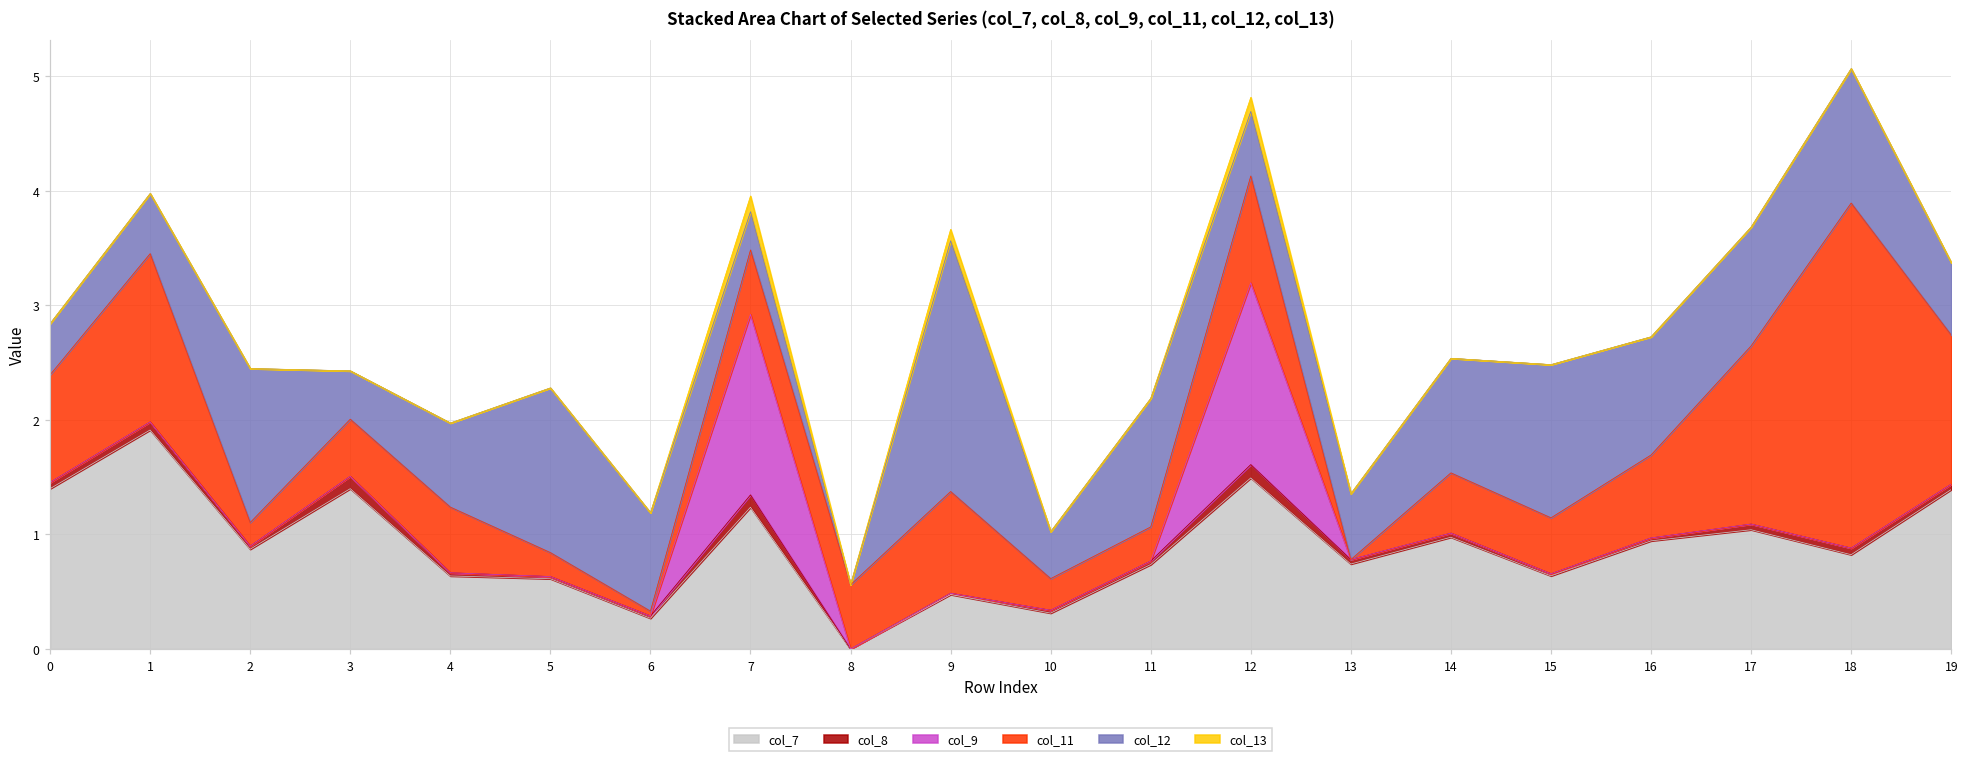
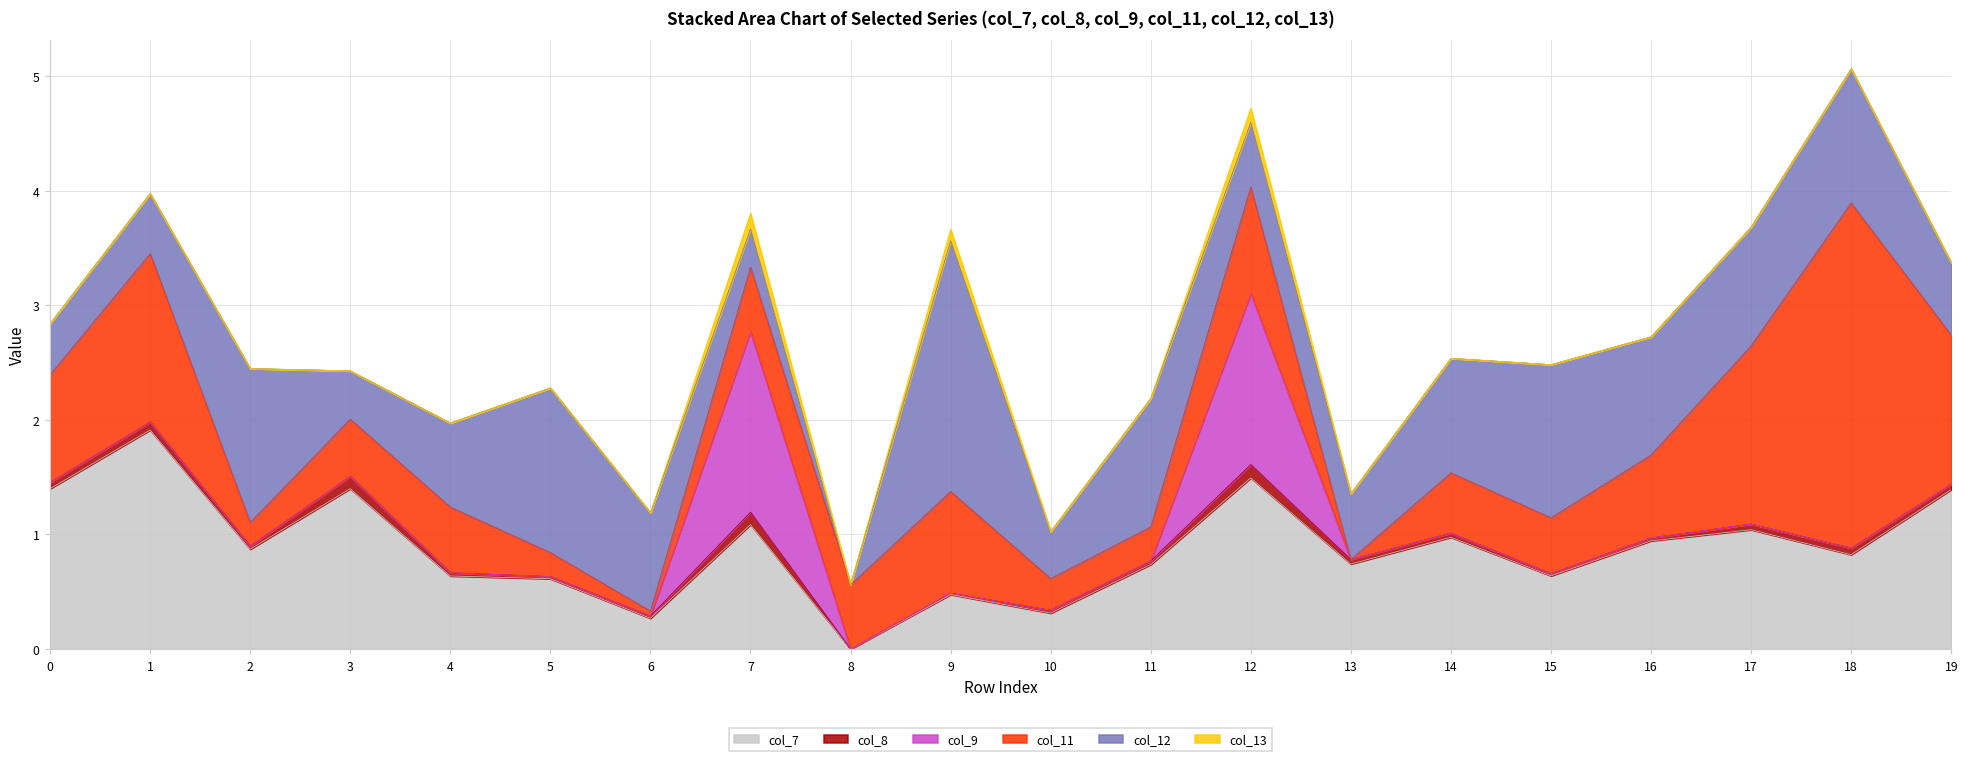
  {
    "col_7": {
      "0": 1.40,
      "1": 1.91,
      "2": 0.87,
      "3": 1.40,
      "4": 0.64,
-     "7": 1.24,
+     "7": 1.09,
      "10": 0.31,
      "11": 0.74,
      "12": 1.49,
      "13": 0.74,
      "14": 0.98,
      "16": 0.94,
      "17": 1.04,
      "18": 0.82,
      "19": 1.39
    },
    "col_8": {
      "7": 0.11,
      "12": 0.12
    },
    "col_9": {
      "7": 1.58,
-     "12": 1.59
+     "12": 1.49
    },
    "col_11": {
      "0": 0.94,
      "1": 1.47,
      "2": 0.21,
      "3": 0.50,
      "4": 0.57,
      "5": 0.21,
      "6": 0.04,
      "7": 0.56,
      "9": 0.89,
      "10": 0.28,
      "11": 0.30,
      "12": 0.93,
      "14": 0.53,
      "15": 0.49,
      "16": 0.72,
      "17": 1.56,
      "18": 3.01,
      "19": 1.30
    },
    "col_12": {
      "7": 0.33,
      "9": 2.19,
      "12": 0.56
    },
    "col_13": {
      "7": 0.14,
      "9": 0.10,
      "12": 0.12
    }
  }
